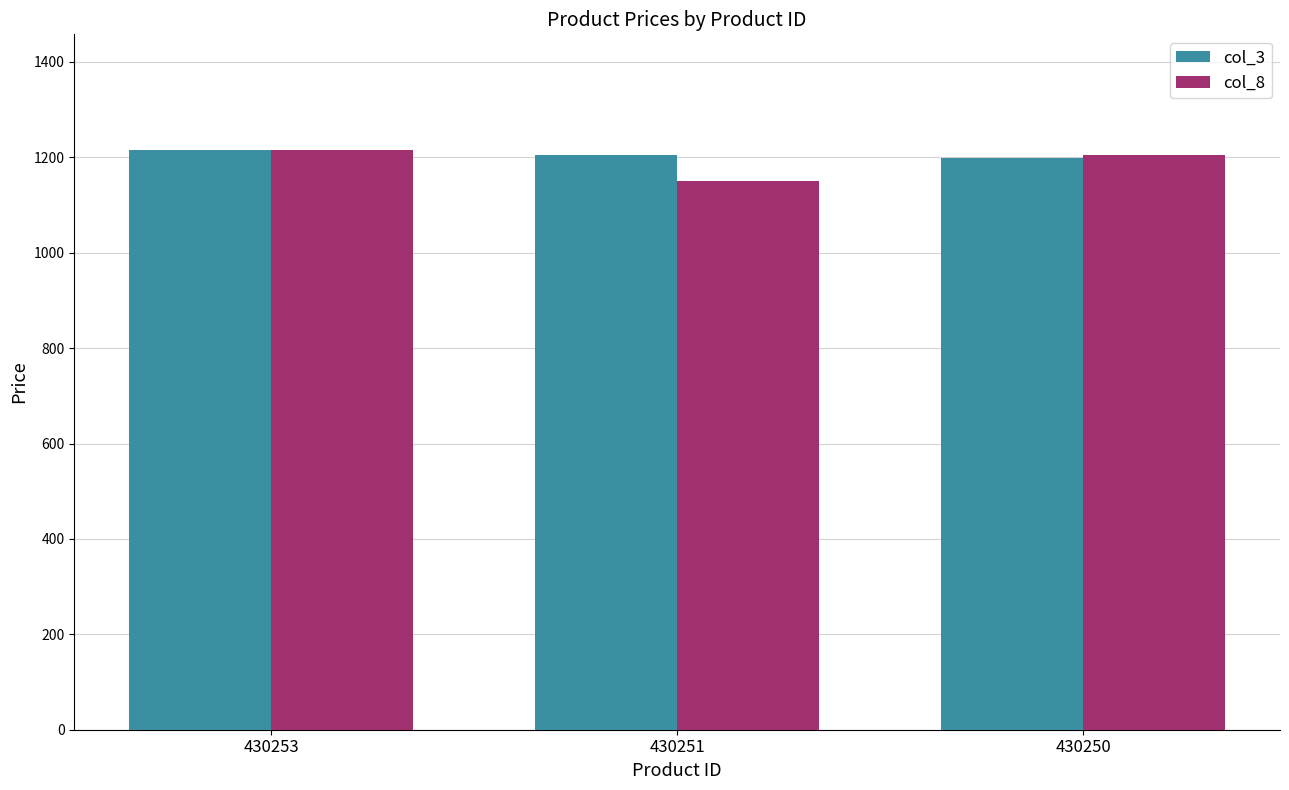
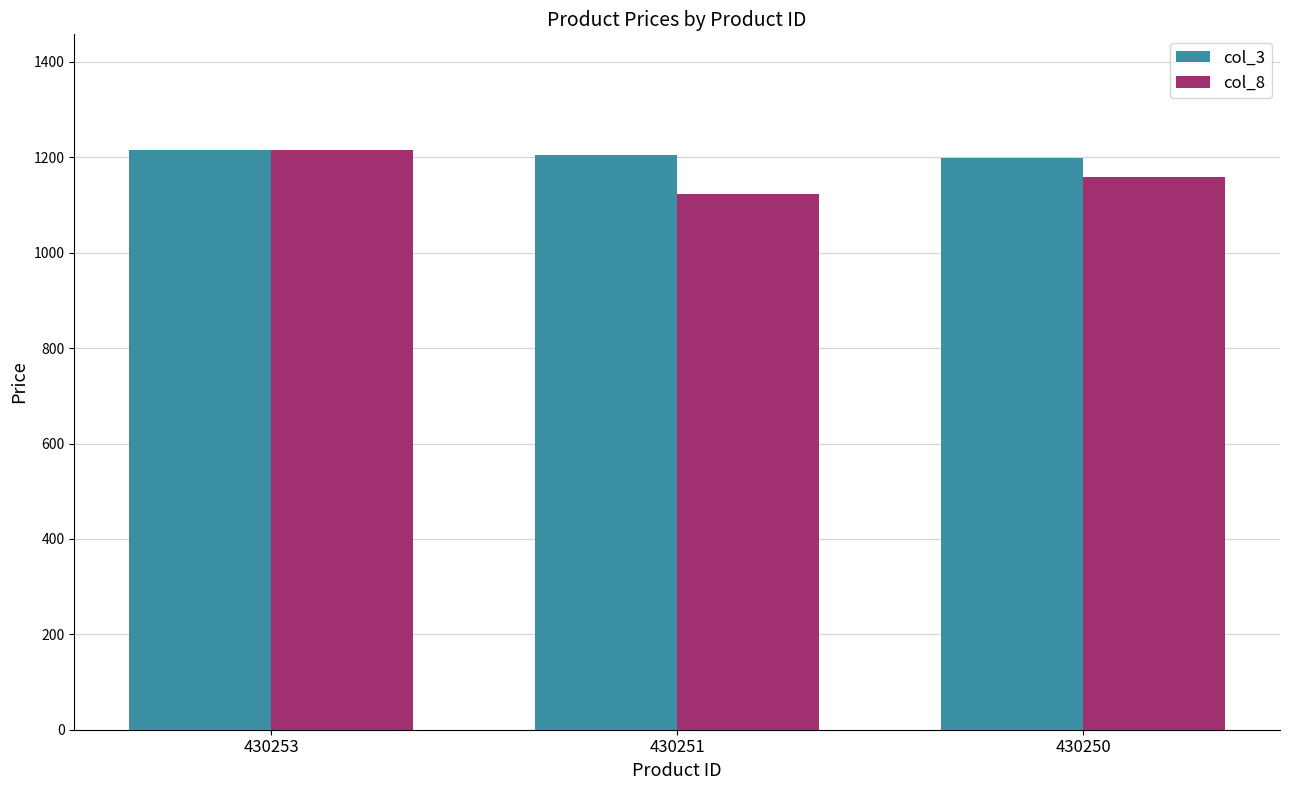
  {
    "col_3": {
      "430253": 1220,
      "430251": 1210,
      "430250": 1200
    },
    "col_8": {
      "430253": 1220,
-     "430251": 1150,
-     "430250": 1200
+     "430251": 1120,
+     "430250": 1160
    }
  }
